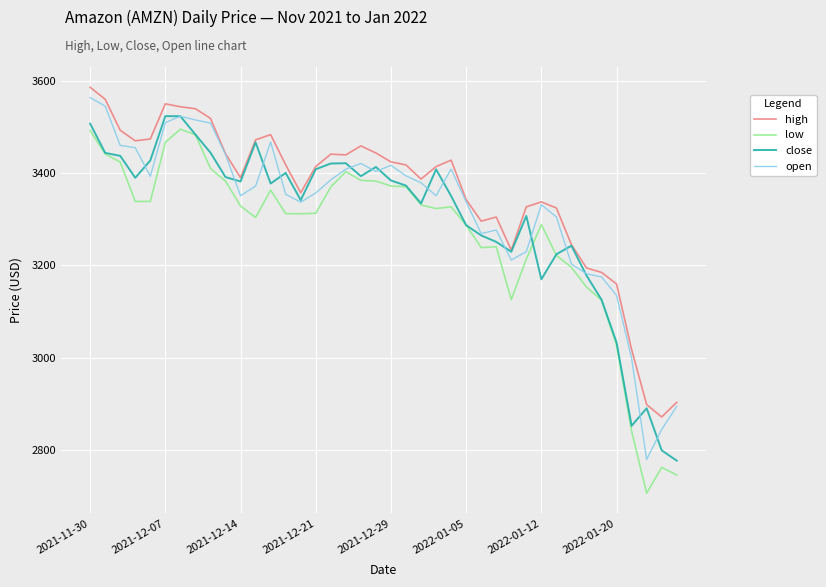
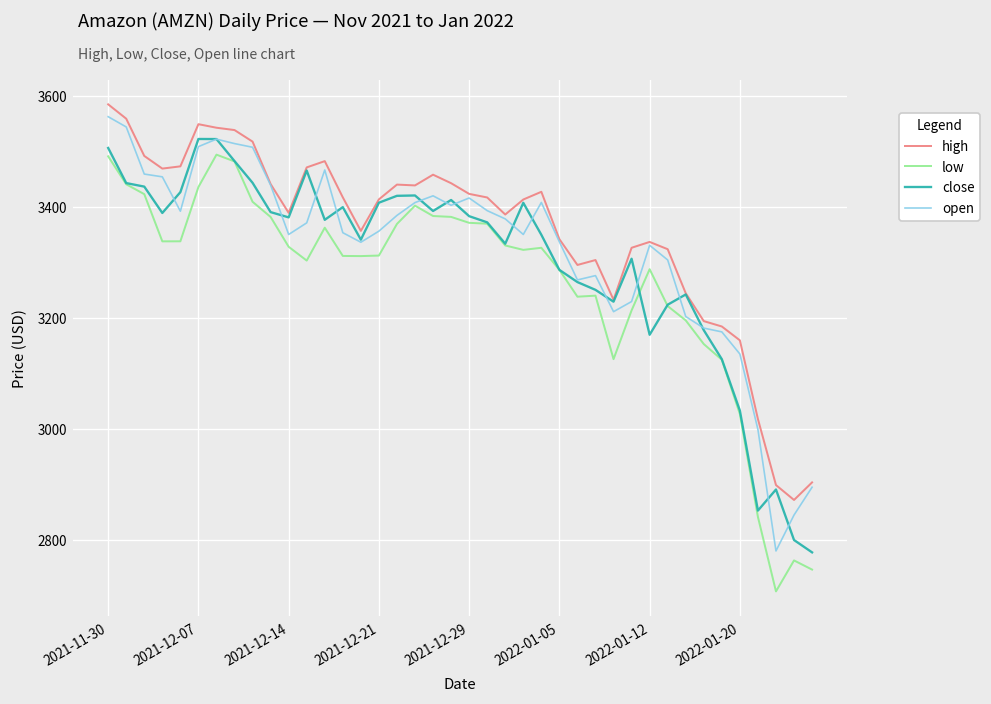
  {
    "high": {
      "2021-11-30": 3590,
      "2021-12-07": 3550,
      "2021-12-14": 3390,
      "2021-12-21": 3410,
      "2021-12-29": 3420,
      "2022-01-12": 3340,
      "2022-01-20": 3160
    },
    "low": {
      "2021-11-30": 3490,
-     "2021-12-07": 3470,
+     "2021-12-07": 3440,
      "2021-12-14": 3330,
      "2021-12-21": 3310,
      "2021-12-29": 3370,
      "2022-01-12": 3290,
      "2022-01-20": 3030
    },
    "close": {
      "2021-11-30": 3510,
      "2021-12-07": 3520,
      "2021-12-14": 3380,
      "2021-12-21": 3410,
      "2021-12-29": 3380,
      "2022-01-12": 3170,
      "2022-01-20": 3030
    },
    "open": {
      "2021-11-30": 3560,
      "2021-12-07": 3510,
      "2021-12-14": 3350,
      "2021-12-21": 3360,
      "2021-12-29": 3420,
      "2022-01-12": 3330,
      "2022-01-20": 3140
    }
  }
